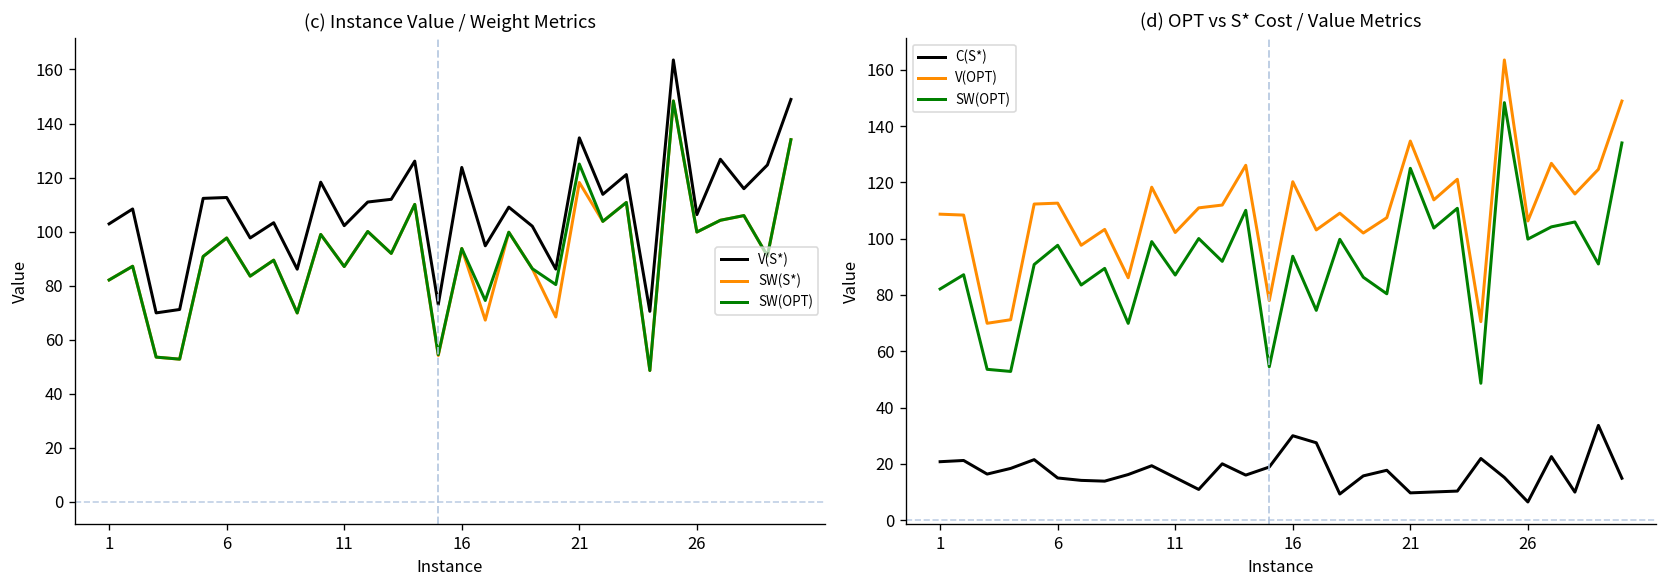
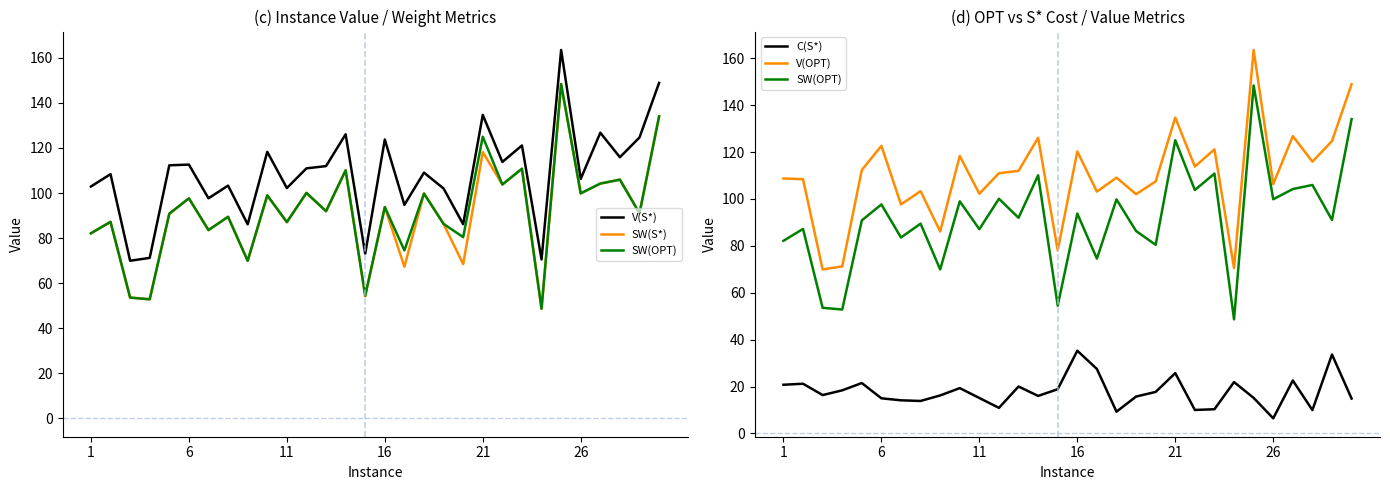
  {
    "(c) Instance Value / Weight Metrics": {
      "V(S*)": {
        "1": 103,
        "6": 113,
        "11": 102,
        "16": 124,
        "21": 135,
        "26": 106
      },
      "SW(S*)": {
        "21": 118
      },
      "SW(OPT)": {
        "21": 125
      }
    },
    "(d) OPT vs S* Cost / Value Metrics": {
      "C(S*)": {
        "1": 21,
        "6": 15,
        "11": 15,
-       "16": 30,
-       "21": 10,
+       "16": 35,
+       "21": 26,
        "26": 6
      },
      "V(OPT)": {
        "1": 109,
-       "6": 113,
+       "6": 123,
        "11": 102,
        "16": 120,
        "21": 135,
        "26": 106
      },
      "SW(OPT)": {
        "1": 82,
        "6": 98,
        "11": 87,
        "16": 94,
        "21": 125,
        "26": 100
      }
    }
  }
